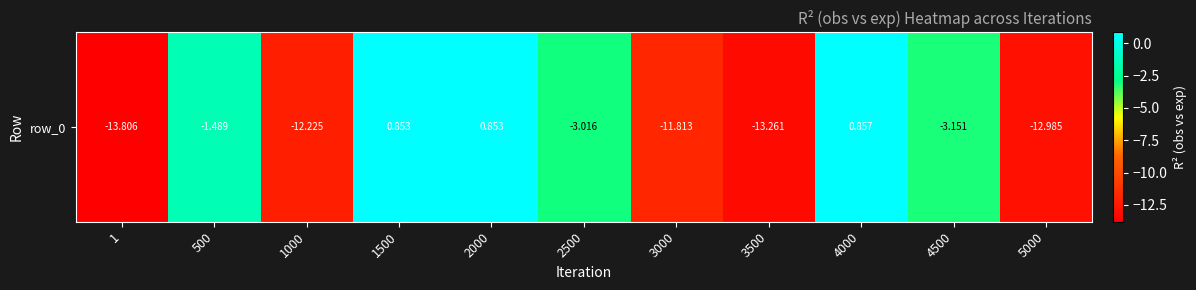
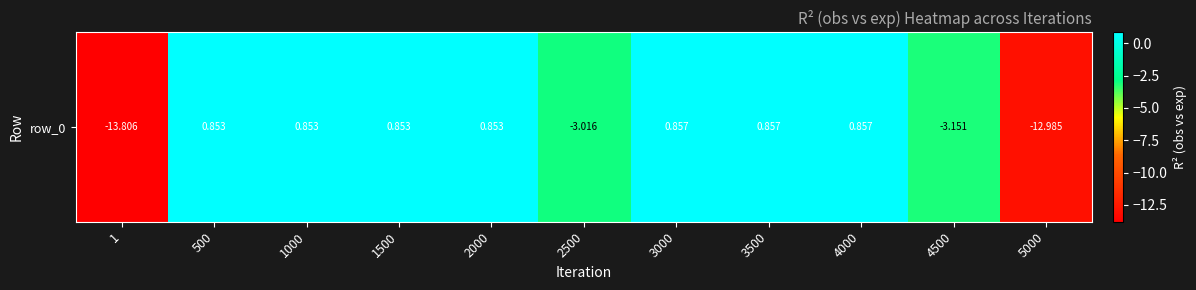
  {
    "row_0": {
      "1": -13.806,
-     "500": -1.489,
-     "1000": -12.225,
+     "500": 0.853,
+     "1000": 0.853,
      "1500": 0.853,
      "2000": 0.853,
      "2500": -3.016,
-     "3000": -11.813,
-     "3500": -13.261,
+     "3000": 0.857,
+     "3500": 0.857,
      "4000": 0.857,
      "4500": -3.151,
      "5000": -12.985
    }
  }
